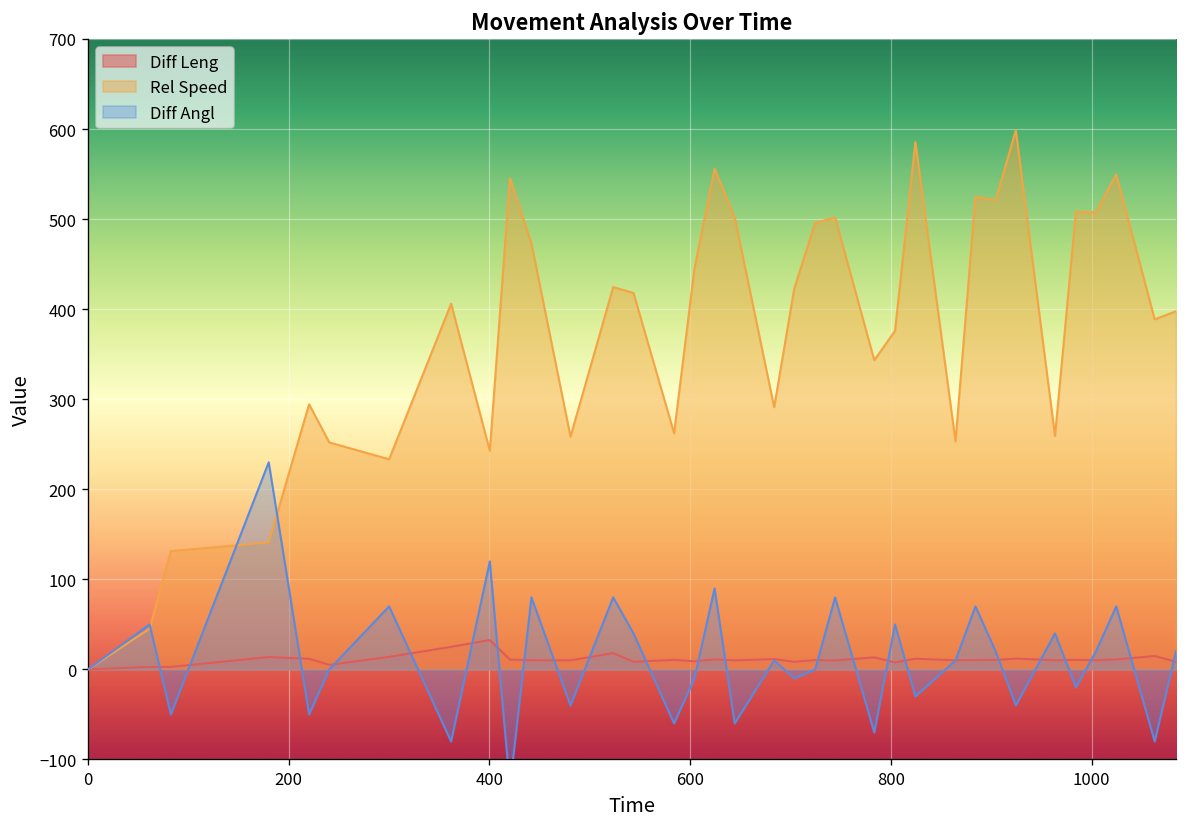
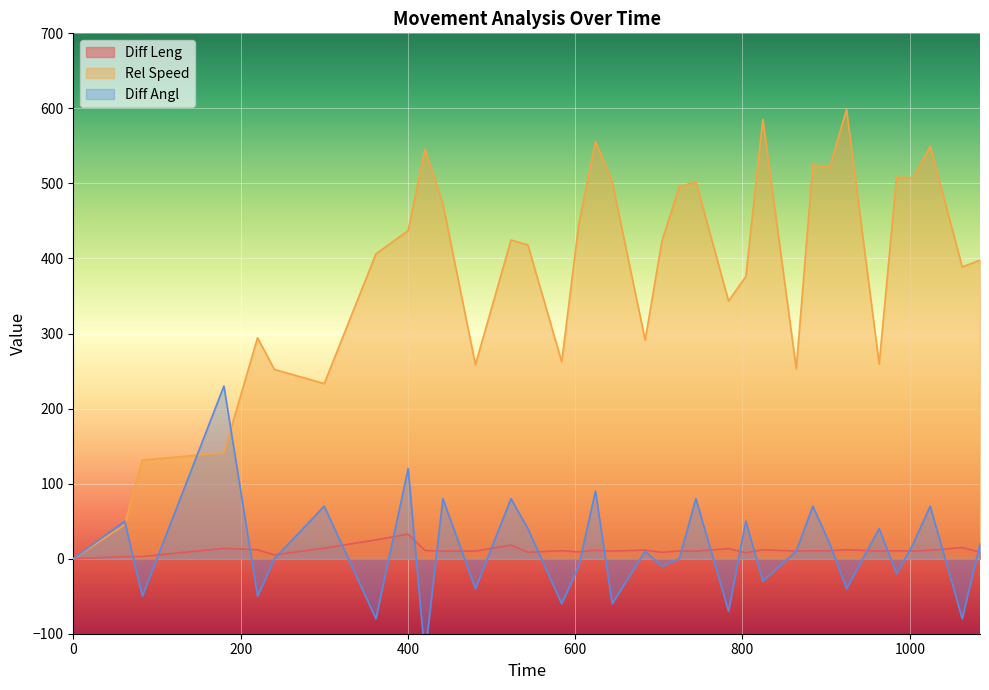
  {
    "Diff Leng": {
      "400": 30
    },
    "Rel Speed": {
-     "400": 240
+     "400": 440
    }
  }
